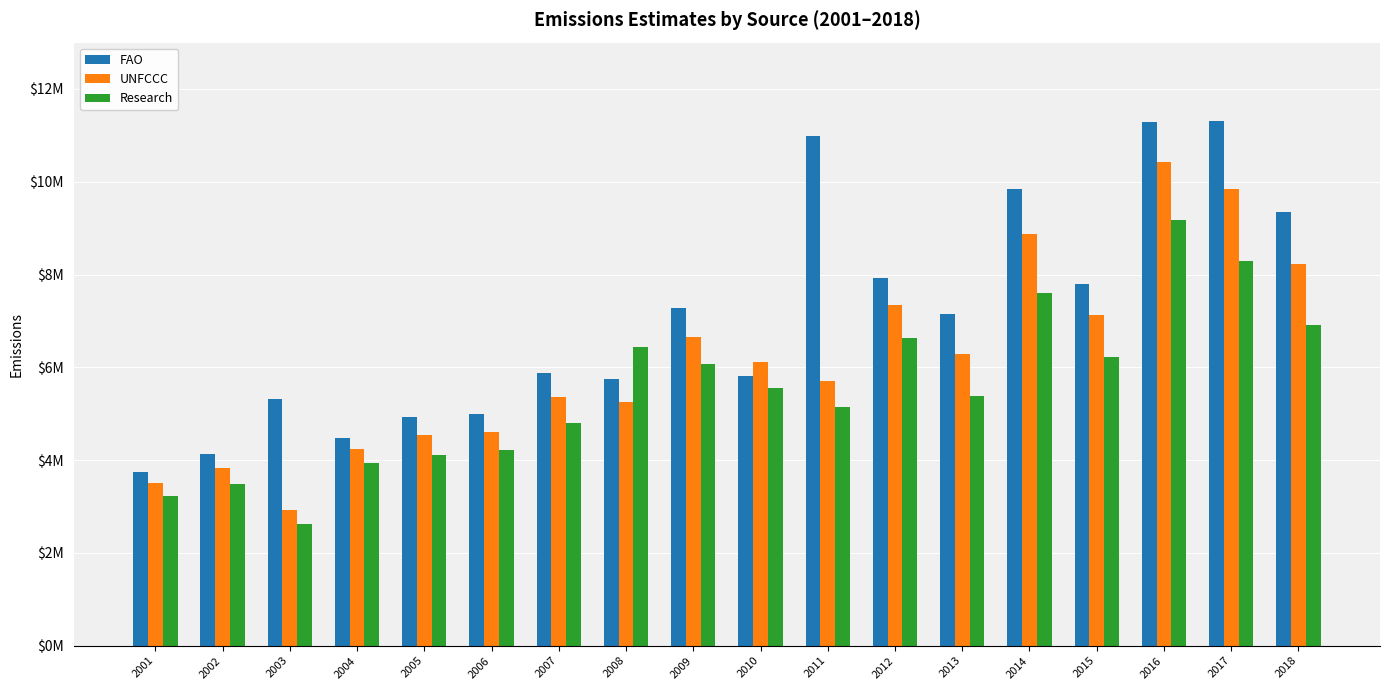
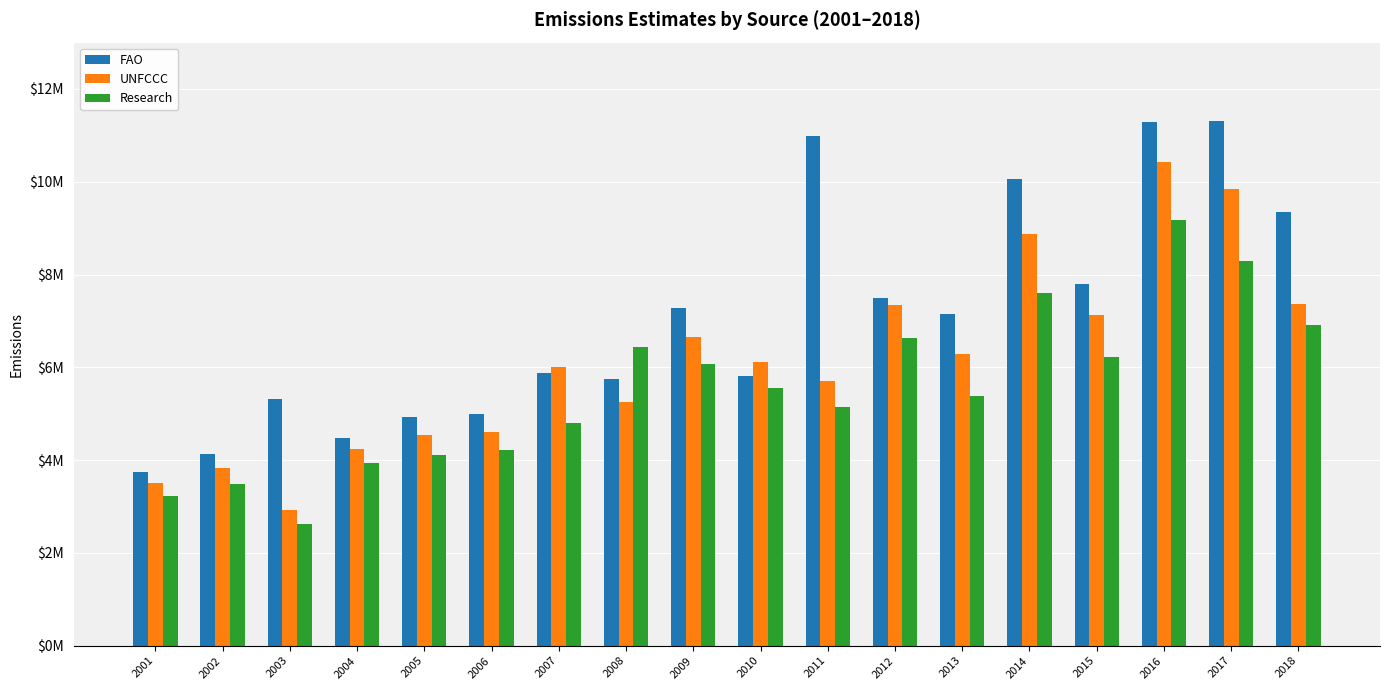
  {
    "FAO": {
      "2001": "$3700000",
      "2002": "$4100000",
      "2003": "$5300000",
      "2004": "$4500000",
      "2005": "$4900000",
      "2006": "$5000000",
      "2007": "$5900000",
      "2008": "$5700000",
      "2009": "$7300000",
      "2010": "$5800000",
      "2011": "$11000000",
-     "2012": "$7900000",
+     "2012": "$7500000",
      "2013": "$7100000",
-     "2014": "$9800000",
+     "2014": "$10100000",
      "2015": "$7800000",
      "2016": "$11300000",
      "2017": "$11300000",
      "2018": "$9300000"
    },
    "UNFCCC": {
      "2001": "$3500000",
      "2002": "$3800000",
      "2003": "$2900000",
      "2004": "$4200000",
      "2005": "$4500000",
      "2006": "$4600000",
-     "2007": "$5400000",
+     "2007": "$6000000",
      "2008": "$5300000",
      "2009": "$6700000",
      "2010": "$6100000",
      "2011": "$5700000",
      "2012": "$7400000",
      "2013": "$6300000",
      "2014": "$8900000",
      "2015": "$7100000",
      "2016": "$10400000",
      "2017": "$9800000",
-     "2018": "$8200000"
+     "2018": "$7400000"
    },
    "Research": {
      "2001": "$3200000",
      "2002": "$3500000",
      "2003": "$2600000",
      "2004": "$3900000",
      "2005": "$4100000",
      "2006": "$4200000",
      "2007": "$4800000",
      "2008": "$6400000",
      "2009": "$6100000",
      "2010": "$5600000",
      "2011": "$5100000",
      "2012": "$6600000",
      "2013": "$5400000",
      "2014": "$7600000",
      "2015": "$6200000",
      "2016": "$9200000",
      "2017": "$8300000",
      "2018": "$6900000"
    }
  }
